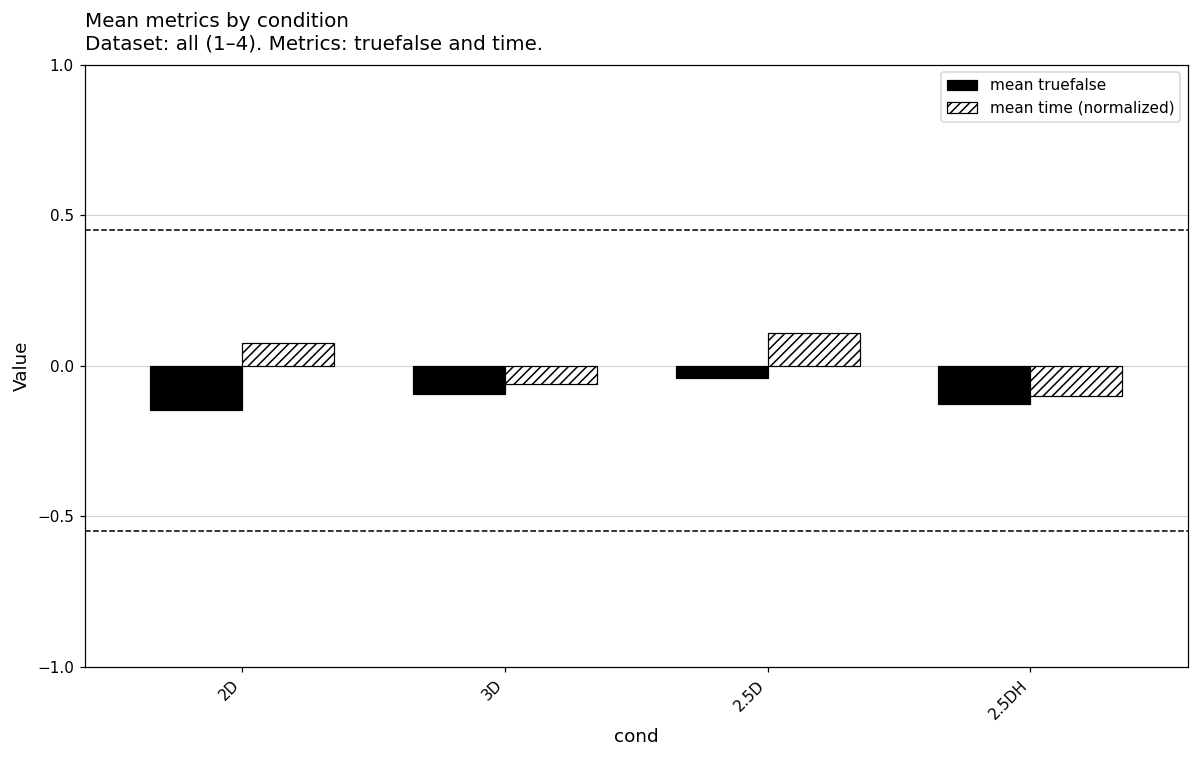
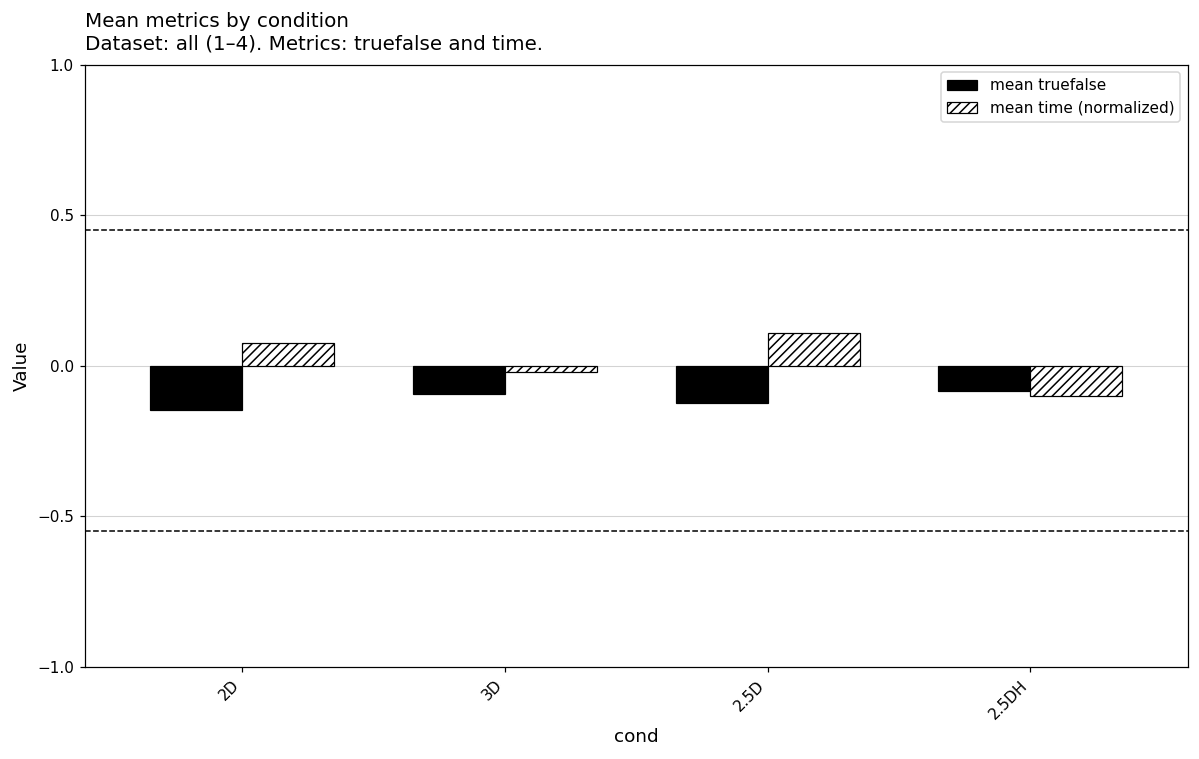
  {
    "mean truefalse": {
      "2D": -0.15,
      "3D": -0.09,
-     "2.5D": -0.04,
-     "2.5DH": -0.13
+     "2.5D": -0.13,
+     "2.5DH": -0.08
    },
    "mean time (normalized)": {
      "2D": 0.08,
-     "3D": -0.06,
+     "3D": -0.02,
      "2.5D": 0.11,
      "2.5DH": -0.10
    }
  }
